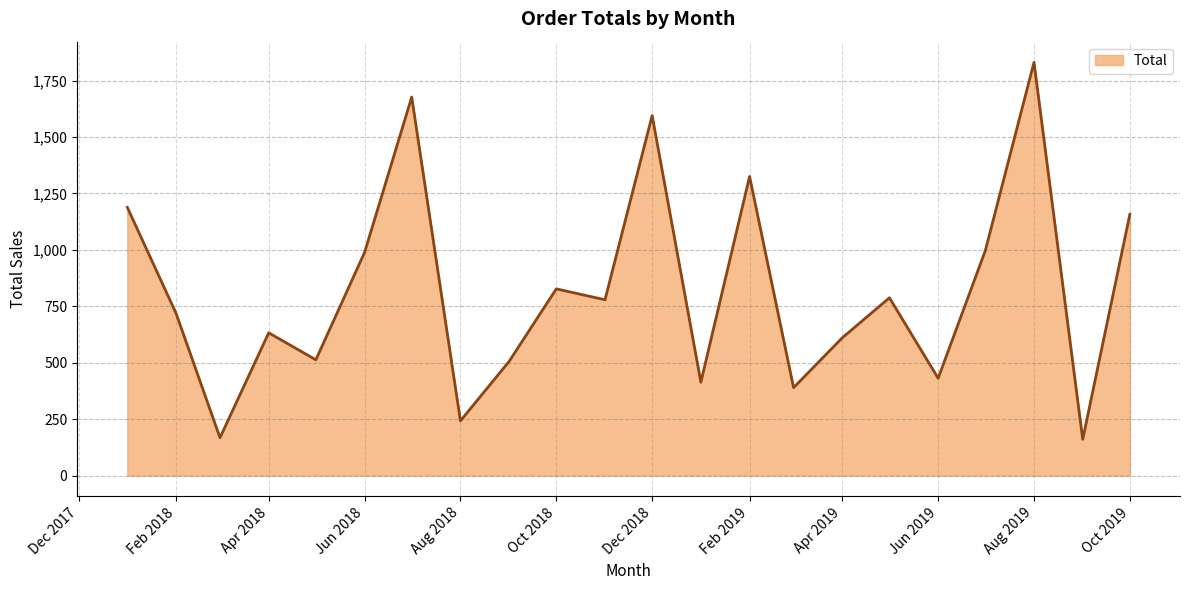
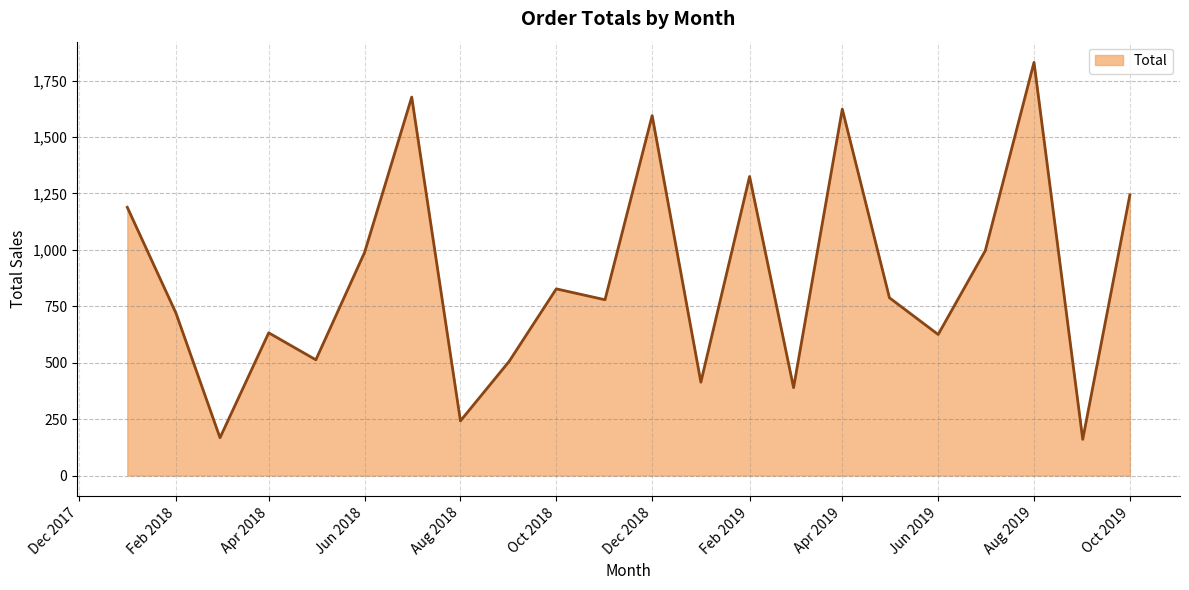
  {
    "Feb 2018": "720",
    "Apr 2018": "630",
    "Jun 2018": "990",
    "Aug 2018": "240",
    "Oct 2018": "830",
    "Dec 2018": "1,590",
    "Feb 2019": "1,320",
-   "Apr 2019": "610",
-   "Jun 2019": "430",
+   "Apr 2019": "1,620",
+   "Jun 2019": "630",
    "Aug 2019": "1,830",
-   "Oct 2019": "1,160"
+   "Oct 2019": "1,240"
  }
